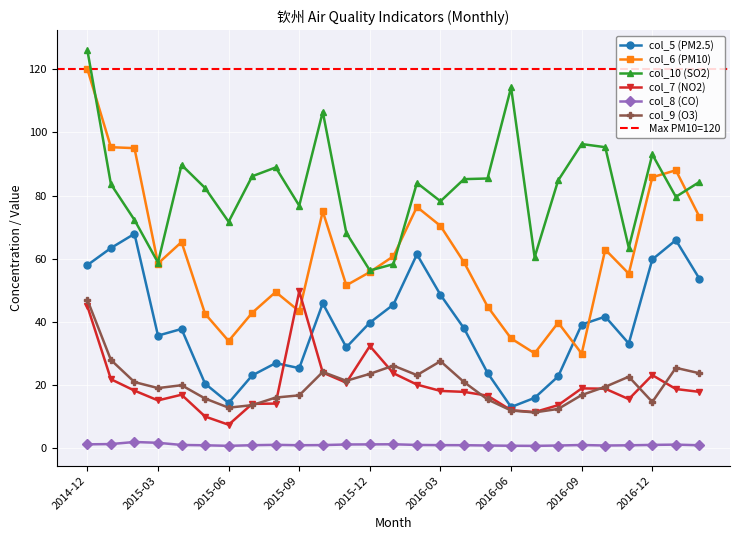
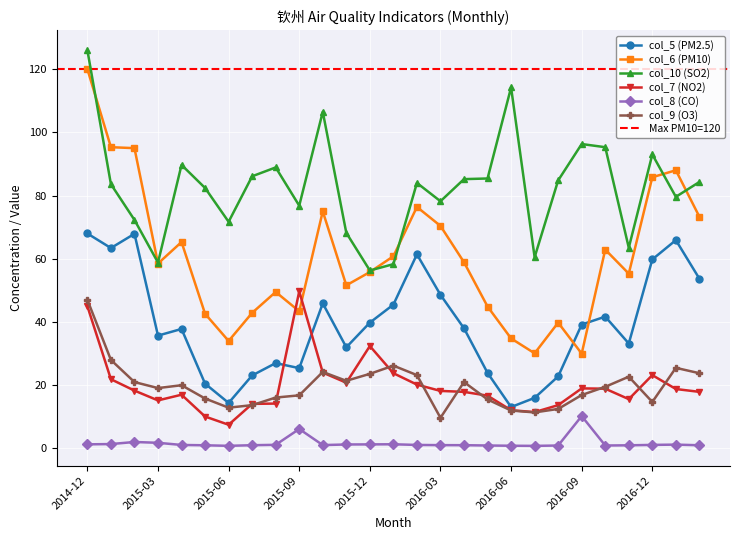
  {
    "col_5 (PM2.5)": {
-     "2014-12": 58,
+     "2014-12": 68,
      "2015-03": 36,
      "2015-06": 14,
      "2015-09": 25,
      "2015-12": 40,
      "2016-03": 49,
      "2016-06": 13,
      "2016-09": 39,
      "2016-12": 60
    },
    "col_6 (PM10)": {
      "2014-12": 120,
      "2015-06": 34,
      "2015-09": 43,
      "2016-03": 70,
      "2016-06": 35,
      "2016-09": 30,
      "2016-12": 86
    },
    "col_10 (SO2)": {
      "2014-12": 126,
      "2015-06": 72,
      "2015-09": 77,
      "2016-03": 78,
      "2016-06": 114,
      "2016-09": 96,
      "2016-12": 93
    },
    "col_7 (NO2)": {
      "2014-12": 45,
      "2015-03": 15,
      "2015-06": 8,
      "2015-09": 50,
      "2015-12": 32,
      "2016-03": 18,
      "2016-09": 19,
      "2016-12": 23
    },
    "col_8 (CO)": {
      "2014-12": 1,
      "2015-03": 2,
      "2015-06": 1,
-     "2015-09": 1,
+     "2015-09": 6,
      "2015-12": 1,
      "2016-03": 1,
      "2016-06": 1,
-     "2016-09": 1,
+     "2016-09": 10,
      "2016-12": 1
    },
    "col_9 (O3)": {
      "2014-12": 47,
      "2015-03": 19,
      "2015-06": 13,
      "2015-09": 17,
      "2015-12": 24,
-     "2016-03": 28,
+     "2016-03": 10,
      "2016-09": 17,
      "2016-12": 15
    }
  }
